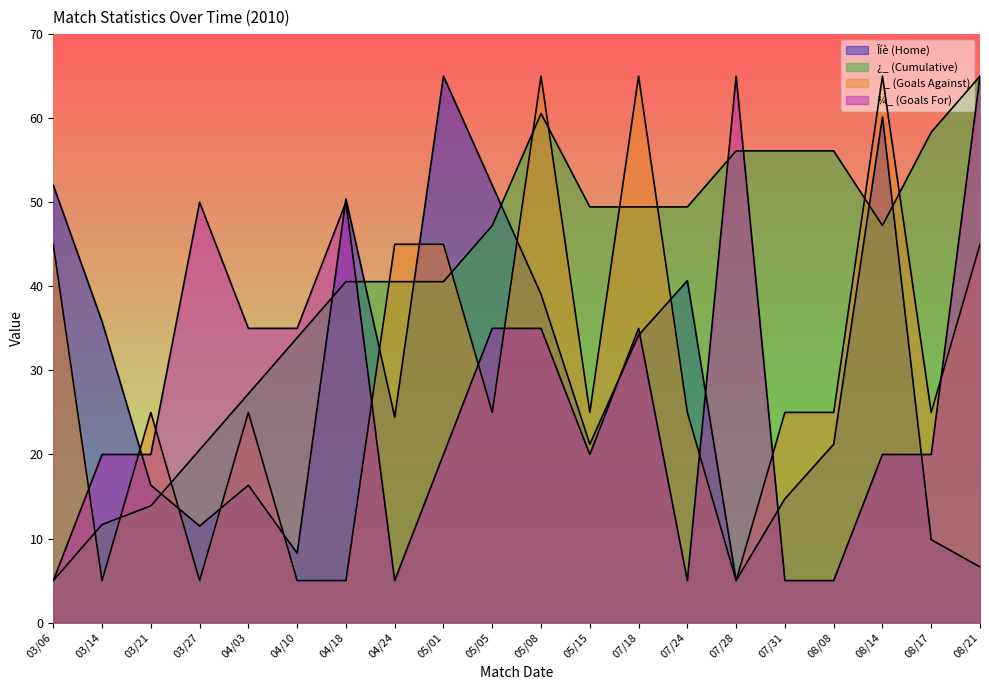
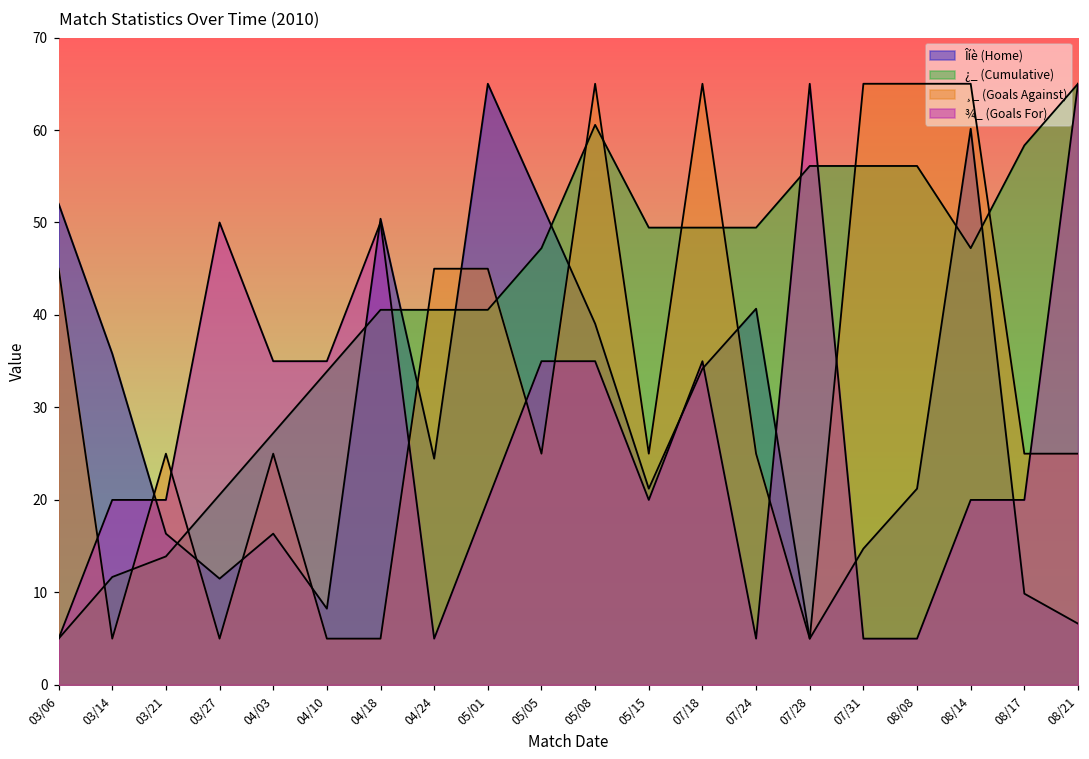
  {
    "Îíè (Home)": {
      "03/06": 52,
      "03/14": 36,
      "03/21": 16,
      "03/27": 11,
      "04/03": 16,
      "04/10": 8,
      "04/18": 50,
      "04/24": 24,
      "05/01": 65,
      "05/05": 52,
      "05/08": 39,
      "05/15": 21,
      "07/18": 34,
      "07/24": 41,
      "07/31": 15,
      "08/08": 21,
      "08/14": 60,
      "08/17": 10,
      "08/21": 7
    },
    "¿_ (Cumulative)": {
      "03/14": 12,
      "03/21": 14,
      "03/27": 21,
      "04/03": 27,
      "04/10": 34,
      "04/18": 41,
      "04/24": 41,
      "05/01": 41,
      "05/05": 47,
      "05/08": 61,
      "05/15": 49,
      "07/18": 49,
      "07/24": 49,
      "07/28": 56,
      "07/31": 56,
      "08/08": 56,
      "08/14": 47,
      "08/17": 58
    },
    "¸_ (Goals Against)": {
      "03/06": 45,
      "03/14": 5,
      "03/21": 25,
      "03/27": 5,
      "04/03": 25,
      "04/10": 5,
      "04/18": 5,
      "04/24": 45,
      "05/01": 45,
      "05/05": 25,
      "05/08": 65,
      "05/15": 25,
      "07/18": 65,
      "07/24": 25,
-     "07/31": 25,
-     "08/08": 25,
+     "07/31": 65,
+     "08/08": 65,
      "08/17": 25,
-     "08/21": 45
+     "08/21": 25
    },
    "¾_ (Goals For)": {
      "03/14": 20,
      "03/21": 20,
      "03/27": 50,
      "04/03": 35,
      "04/10": 35,
      "04/18": 50,
      "04/24": 5,
      "05/01": 20,
      "05/05": 35,
      "05/08": 35,
      "05/15": 20,
      "07/18": 35,
      "07/24": 5,
      "07/28": 65,
      "07/31": 5,
      "08/08": 5,
      "08/14": 20,
      "08/17": 20
    }
  }
